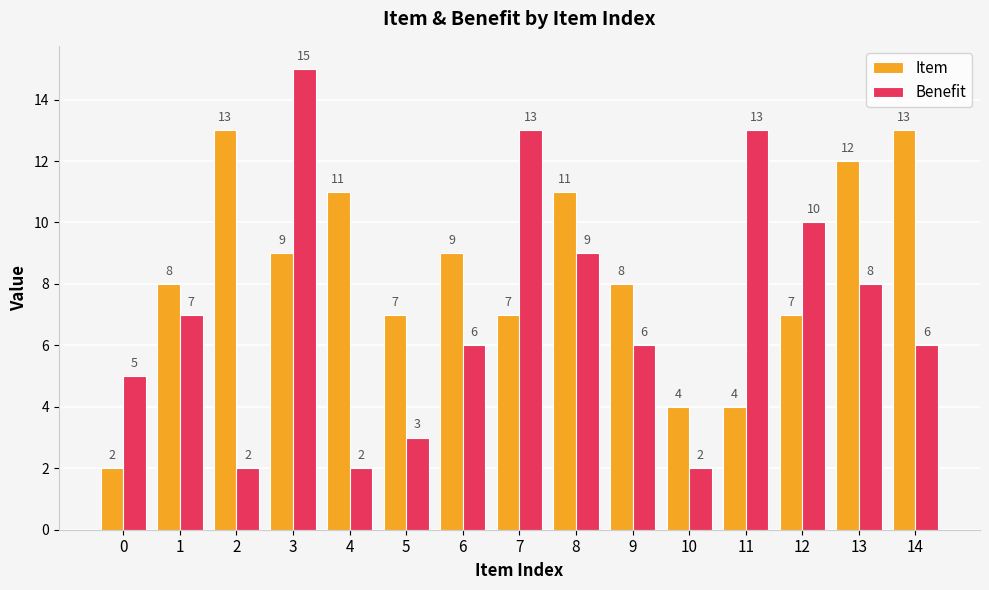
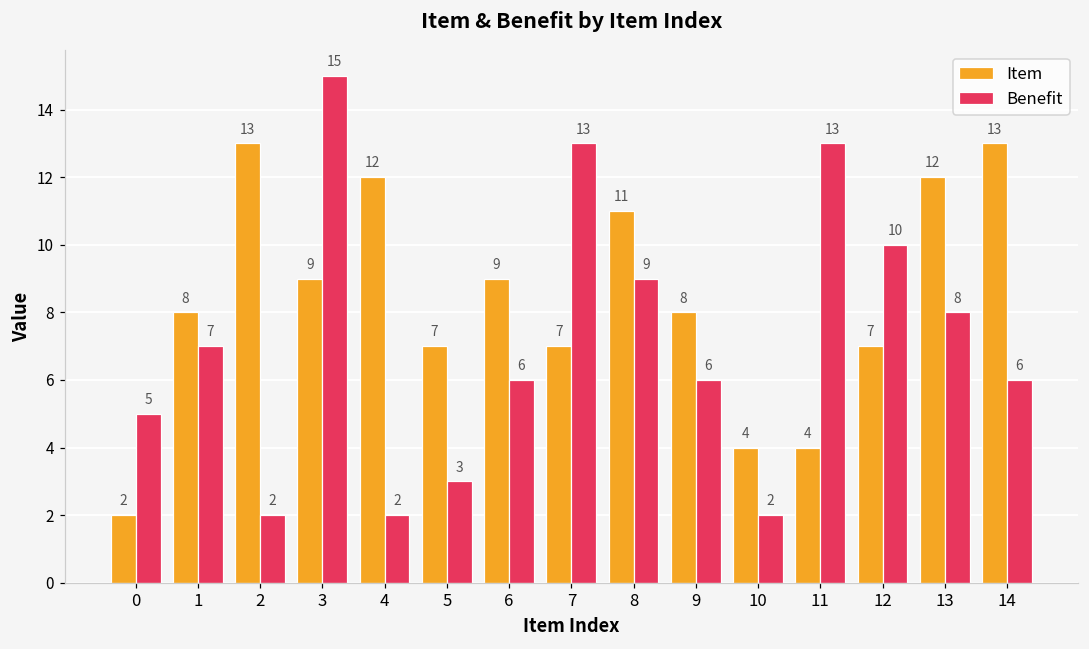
  {
    "Item": {
      "0": 2,
      "1": 8,
      "2": 13,
      "3": 9,
-     "4": 11,
+     "4": 12,
      "5": 7,
      "6": 9,
      "7": 7,
      "8": 11,
      "9": 8,
      "10": 4,
      "11": 4,
      "12": 7,
      "13": 12,
      "14": 13
    },
    "Benefit": {
      "0": 5,
      "1": 7,
      "2": 2,
      "3": 15,
      "4": 2,
      "5": 3,
      "6": 6,
      "7": 13,
      "8": 9,
      "9": 6,
      "10": 2,
      "11": 13,
      "12": 10,
      "13": 8,
      "14": 6
    }
  }
